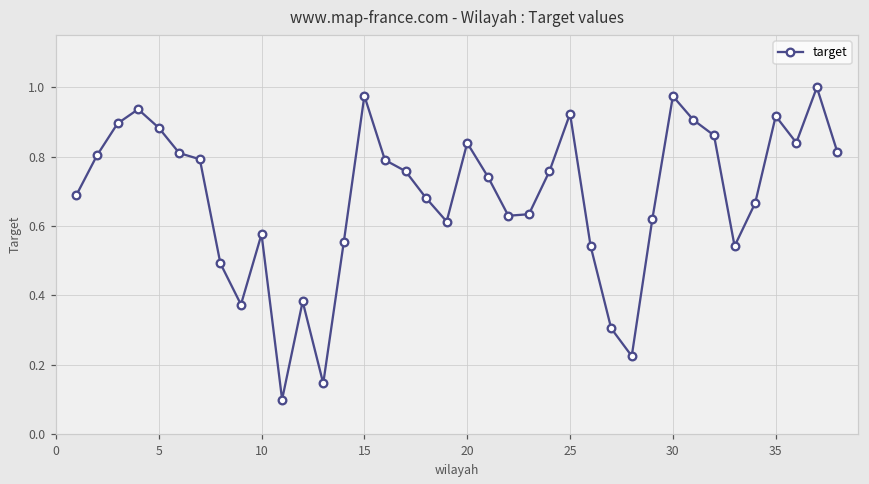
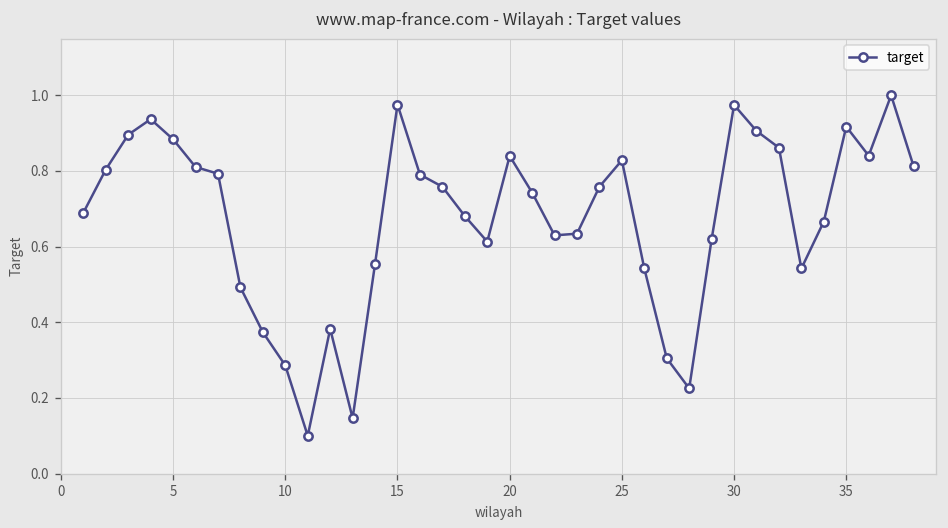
  {
    "5": 0.88,
-   "10": 0.58,
+   "10": 0.29,
    "15": 0.98,
    "20": 0.84,
-   "25": 0.92,
+   "25": 0.83,
    "30": 0.97,
    "35": 0.92
  }
